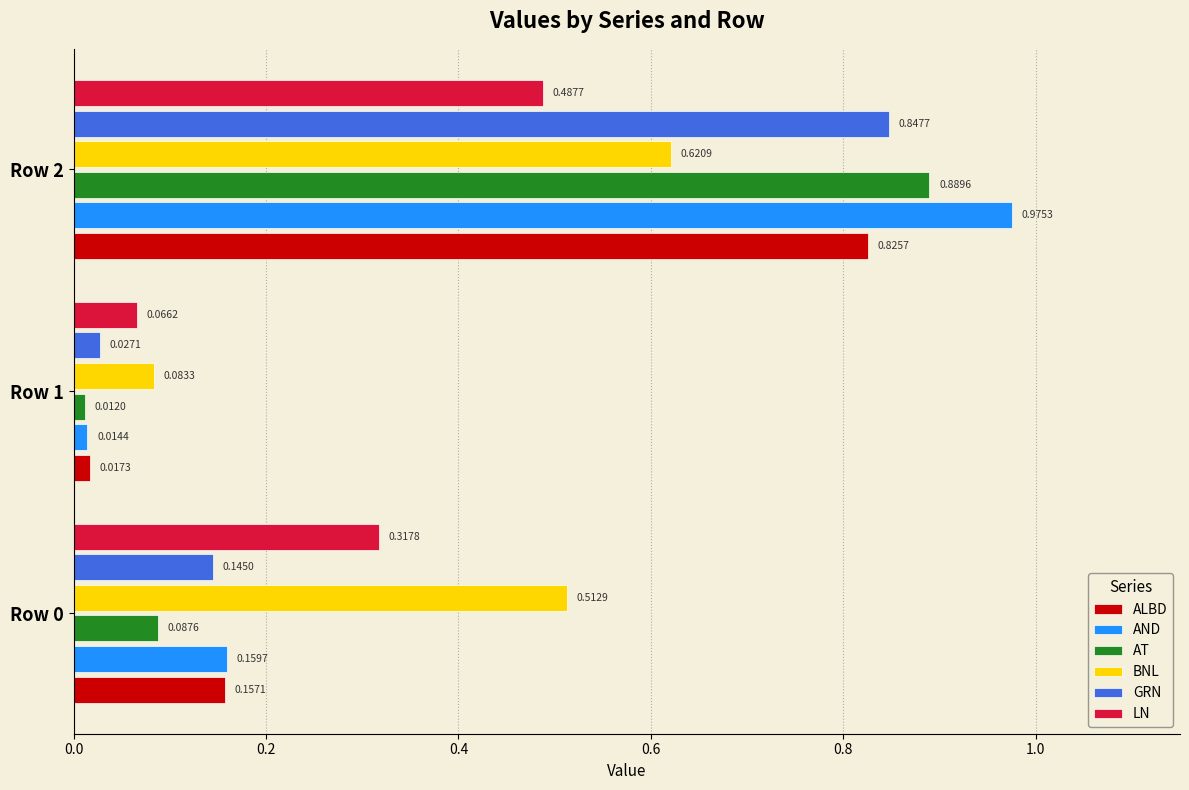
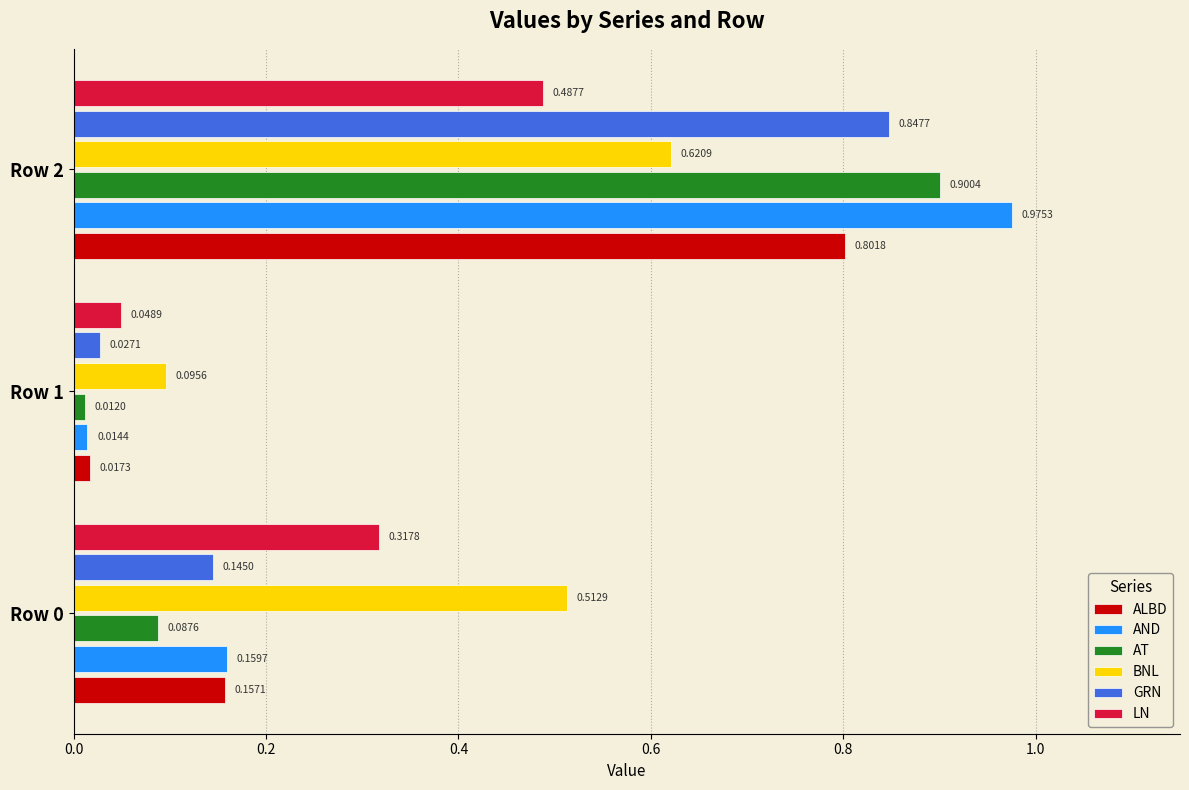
  {
    "ALBD": {
-     "Row 2": 0.8257,
+     "Row 2": 0.8018,
      "Row 1": 0.0173,
      "Row 0": 0.1571
    },
    "AND": {
      "Row 2": 0.9753,
      "Row 1": 0.0144,
      "Row 0": 0.1597
    },
    "AT": {
-     "Row 2": 0.8896,
+     "Row 2": 0.9004,
      "Row 1": 0.0120,
      "Row 0": 0.0876
    },
    "BNL": {
      "Row 2": 0.6209,
-     "Row 1": 0.0833,
+     "Row 1": 0.0956,
      "Row 0": 0.5129
    },
    "GRN": {
      "Row 2": 0.8477,
      "Row 1": 0.0271,
      "Row 0": 0.1450
    },
    "LN": {
      "Row 2": 0.4877,
-     "Row 1": 0.0662,
+     "Row 1": 0.0489,
      "Row 0": 0.3178
    }
  }
